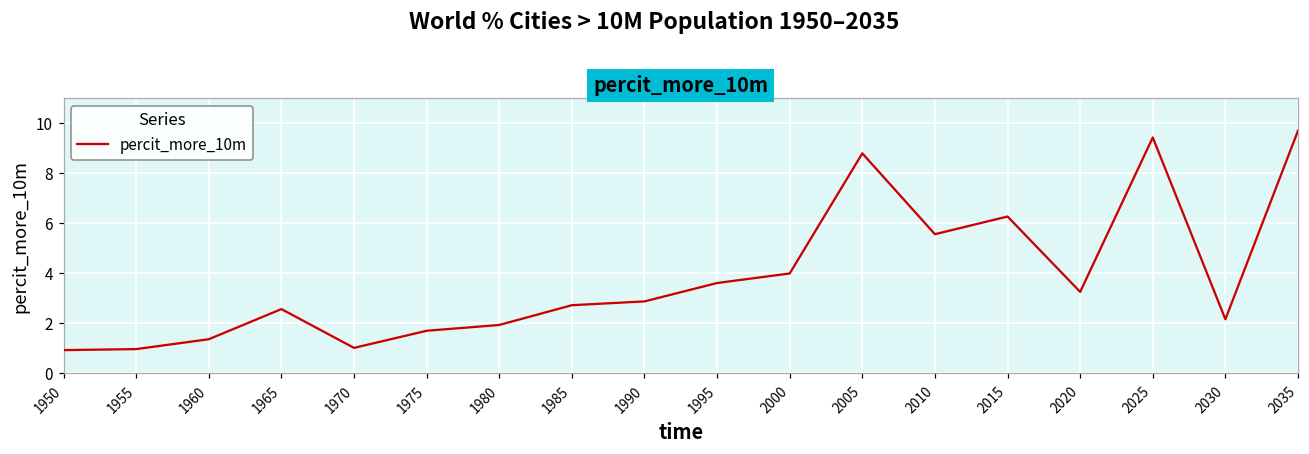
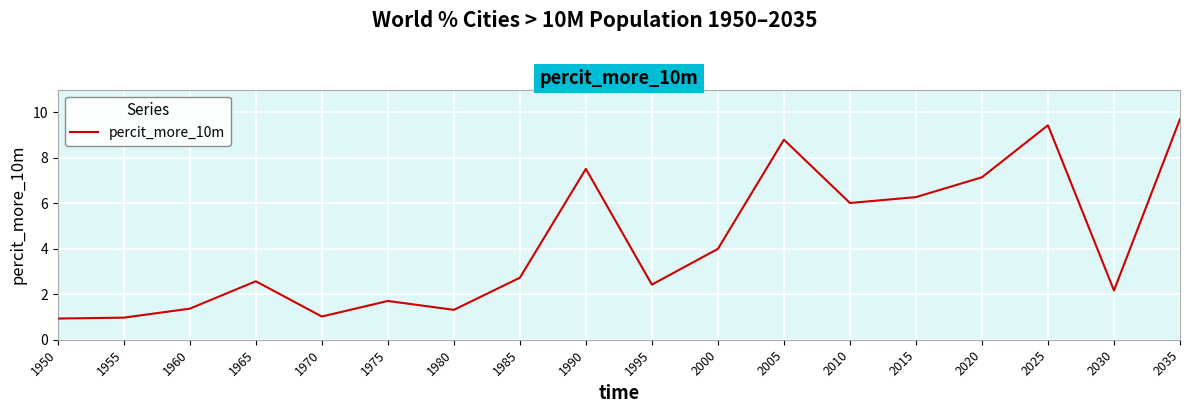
  {
    "1950": 0.9,
    "1955": 1.0,
    "1960": 1.4,
    "1965": 2.6,
    "1970": 1.0,
    "1975": 1.7,
-   "1980": 1.9,
+   "1980": 1.3,
    "1985": 2.7,
-   "1990": 2.9,
-   "1995": 3.6,
+   "1990": 7.5,
+   "1995": 2.4,
    "2000": 4.0,
    "2005": 8.8,
-   "2010": 5.6,
+   "2010": 6.0,
    "2015": 6.3,
-   "2020": 3.3,
+   "2020": 7.1,
    "2025": 9.4,
    "2030": 2.2,
    "2035": 9.7
  }
